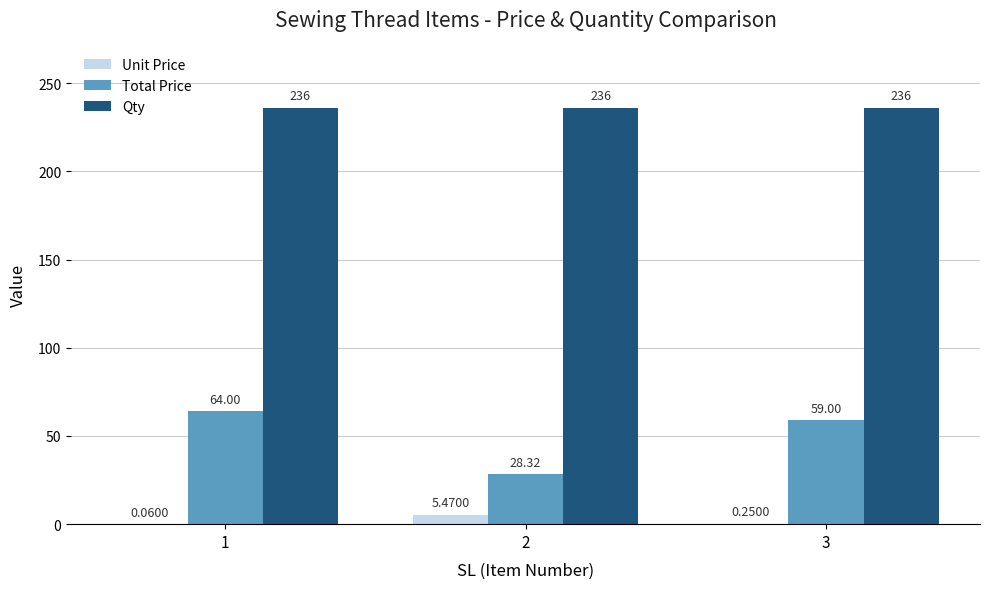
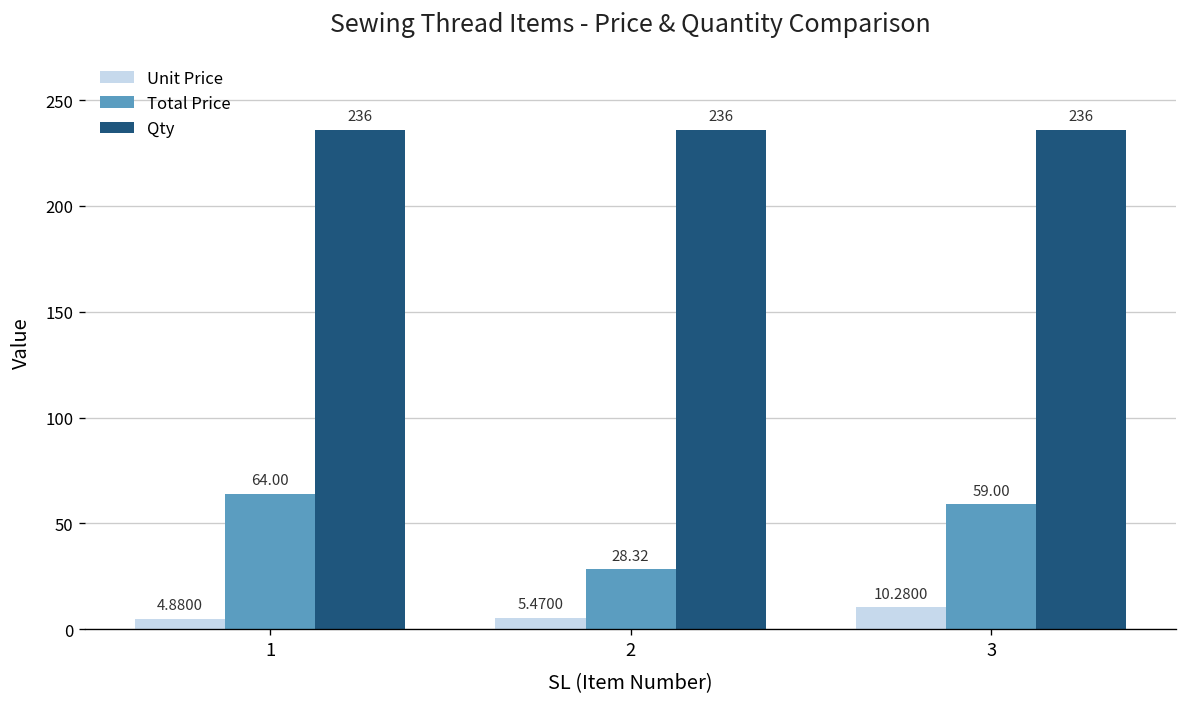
  {
    "Unit Price": {
-     "1": 0.0600,
+     "1": 4.8800,
      "2": 5.4700,
-     "3": 0.2500
+     "3": 10.2800
    },
    "Total Price": {
      "1": 64.00,
      "2": 28.32,
      "3": 59.00
    },
    "Qty": {
      "1": 236,
      "2": 236,
      "3": 236
    }
  }
